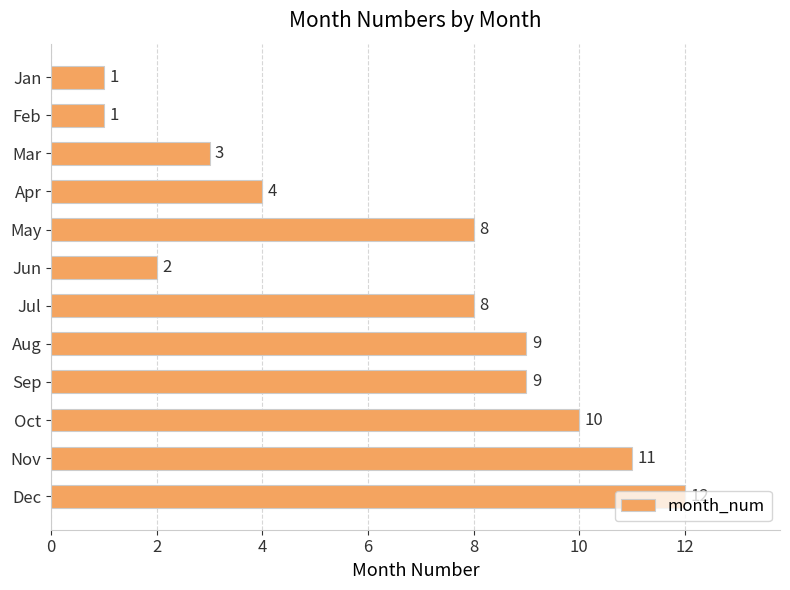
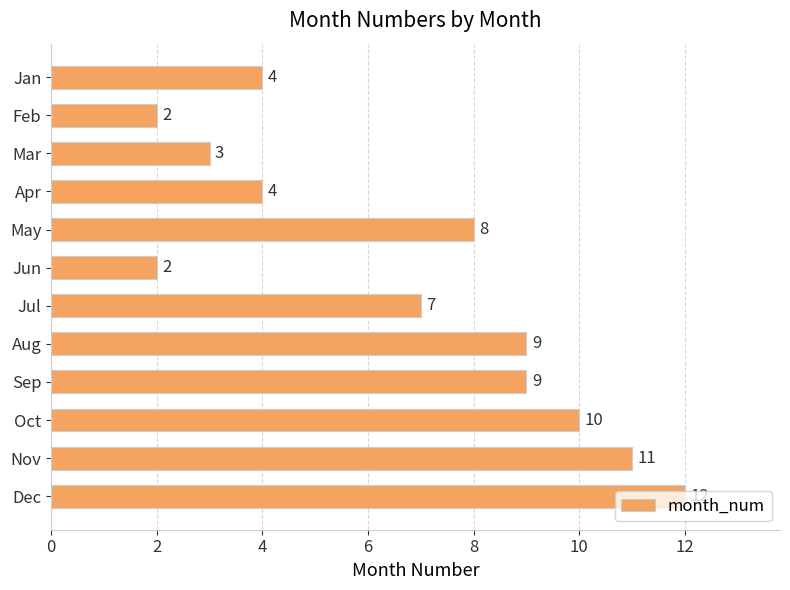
  {
-   "Jan": 1,
-   "Feb": 1,
+   "Jan": 4,
+   "Feb": 2,
    "Mar": 3,
    "Apr": 4,
    "May": 8,
    "Jun": 2,
-   "Jul": 8,
+   "Jul": 7,
    "Aug": 9,
    "Sep": 9,
    "Oct": 10,
    "Nov": 11
  }
